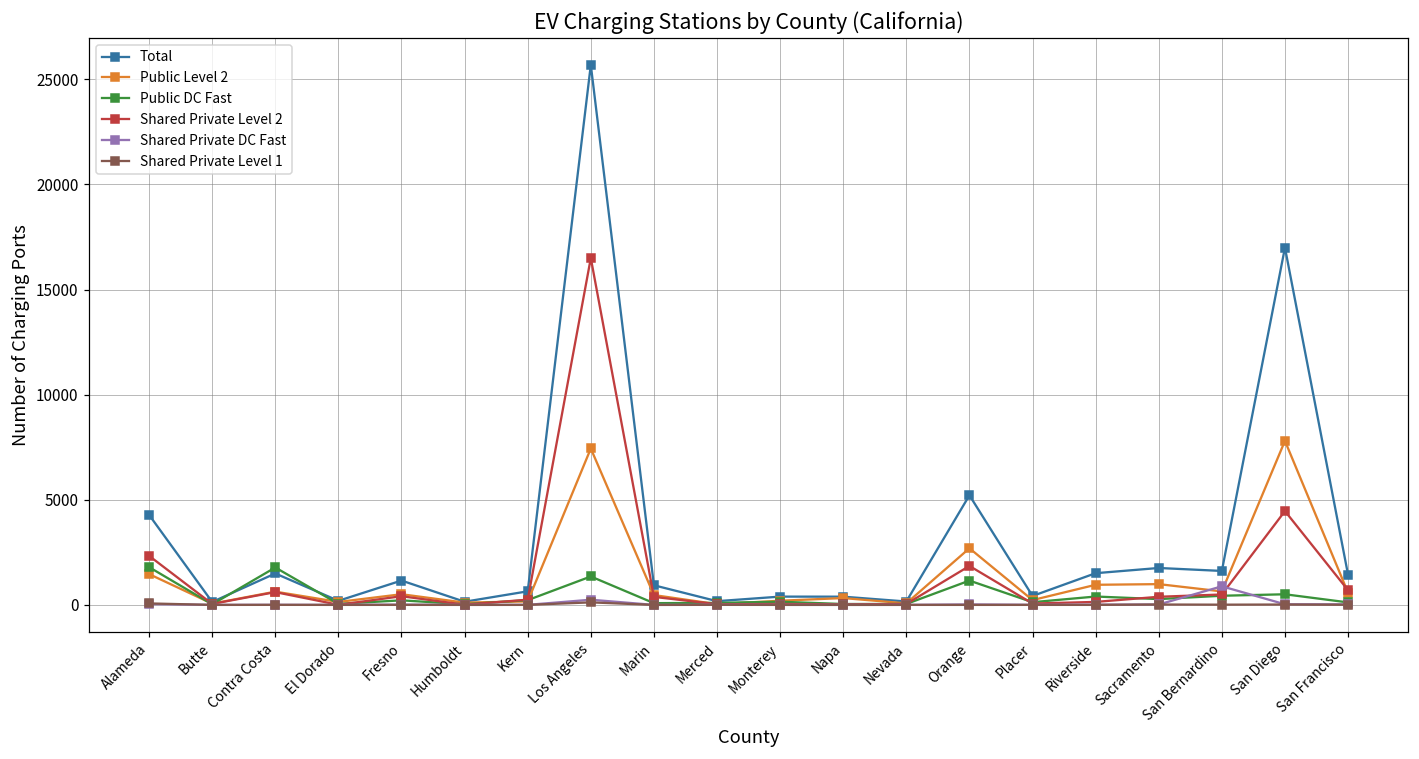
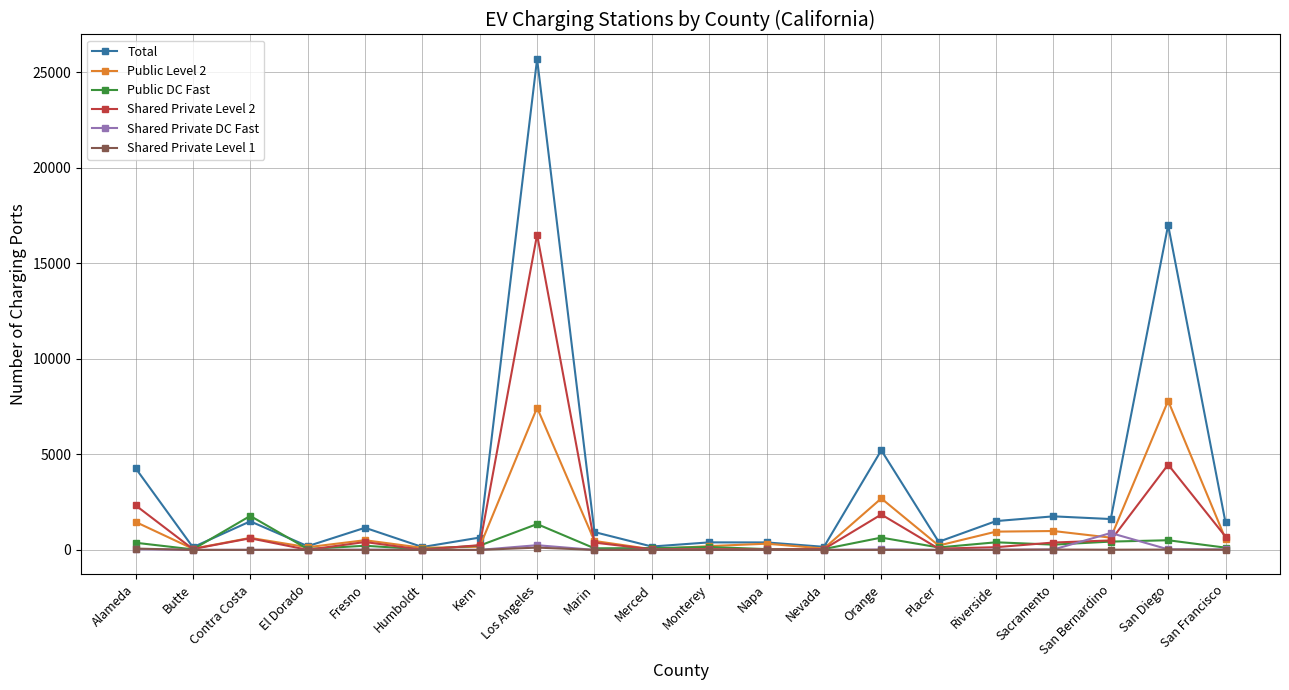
  {
    "Total": {
      "Alameda": 4300,
      "Contra Costa": 1500,
      "Fresno": 1200,
      "Kern": 600,
      "Los Angeles": 25700,
      "Marin": 900,
      "Monterey": 400,
      "Orange": 5200,
      "Placer": 400,
      "Riverside": 1500,
      "Sacramento": 1800,
      "San Bernardino": 1600,
      "San Diego": 17000,
      "San Francisco": 1400
    },
    "Public Level 2": {
      "Alameda": 1500,
      "Los Angeles": 7400,
      "Orange": 2700,
      "Riverside": 1000,
      "Sacramento": 1000,
      "San Bernardino": 600,
      "San Diego": 7800
    },
    "Public DC Fast": {
-     "Alameda": 1800,
+     "Alameda": 400,
      "Contra Costa": 1800,
      "Fresno": 200,
      "Los Angeles": 1400,
-     "Orange": 1200,
+     "Orange": 600,
      "Riverside": 400,
      "San Diego": 500
    },
    "Shared Private Level 2": {
      "Alameda": 2300,
      "Los Angeles": 16500,
      "Orange": 1900,
      "San Diego": 4500
    },
    "Shared Private DC Fast": {
      "San Bernardino": 900
    },
    "Shared Private Level 1": {
      "San Bernardino": 0
    }
  }
